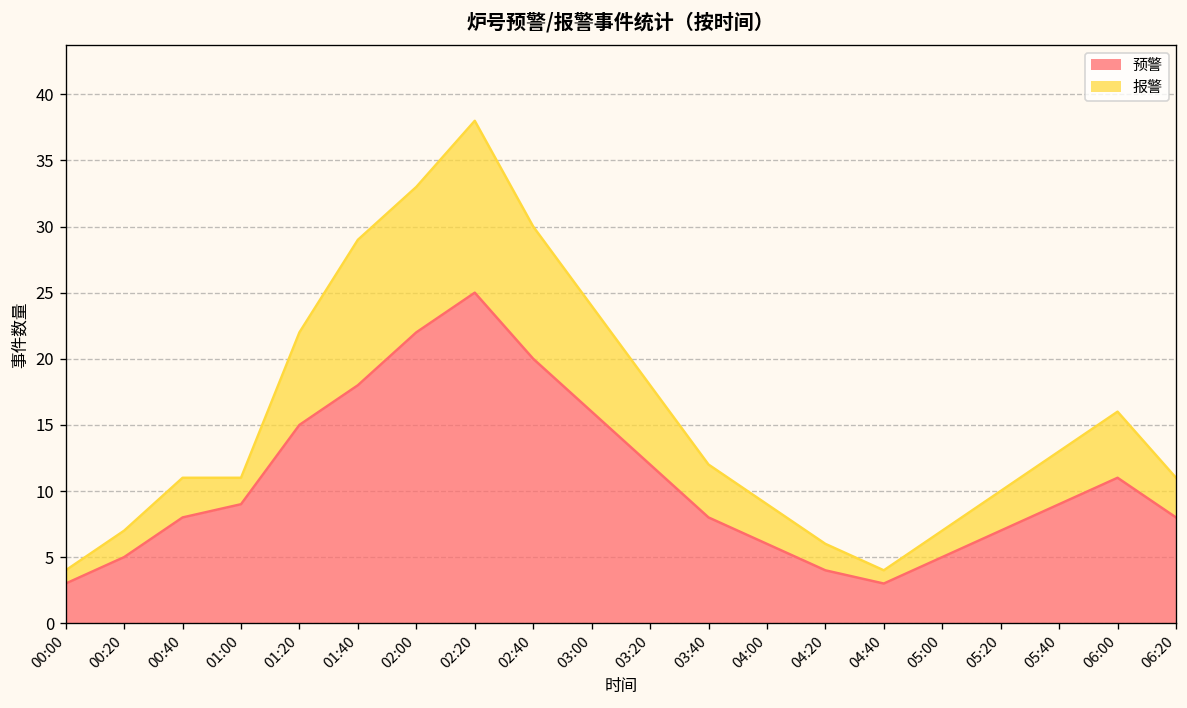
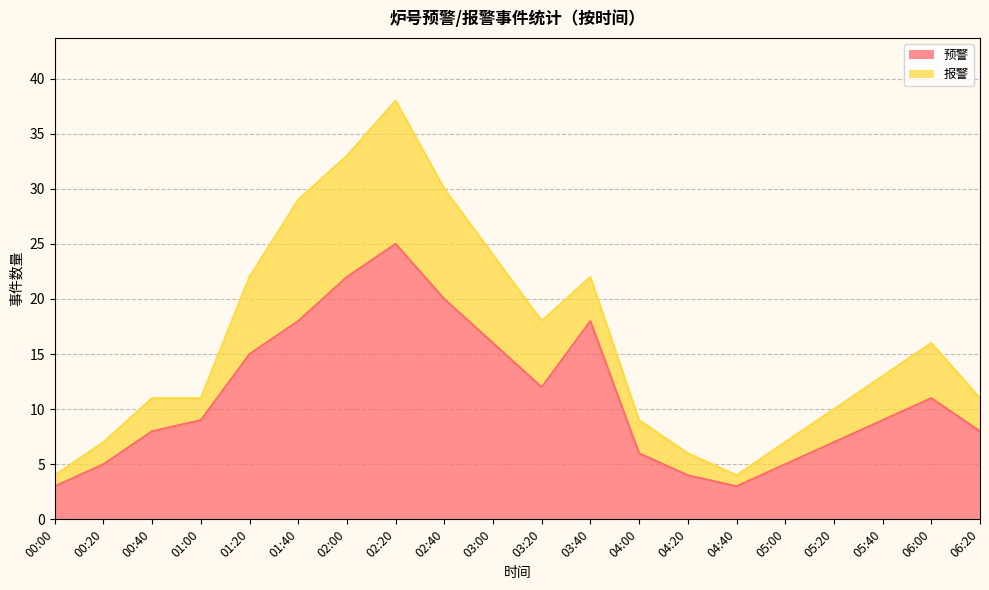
  {
    "预警": {
      "00:00": 3,
      "00:20": 5,
      "00:40": 8,
      "01:00": 9,
      "01:20": 15,
      "01:40": 18,
      "02:00": 22,
      "02:20": 25,
      "02:40": 20,
      "03:00": 16,
      "03:20": 12,
-     "03:40": 8,
+     "03:40": 18,
      "04:00": 6,
      "04:20": 4,
      "04:40": 3,
      "05:00": 5,
      "05:20": 7,
      "05:40": 9,
      "06:00": 11,
      "06:20": 8
    },
    "报警": {
      "00:00": 1,
      "00:20": 2,
      "00:40": 3,
      "01:00": 2,
      "01:20": 7,
      "01:40": 11,
      "02:00": 11,
      "02:20": 13,
      "02:40": 10,
      "03:00": 8,
      "03:20": 6,
      "03:40": 4,
      "04:00": 3,
      "04:20": 2,
      "04:40": 1,
      "05:00": 2,
      "05:20": 3,
      "05:40": 4,
      "06:00": 5,
      "06:20": 3
    }
  }
